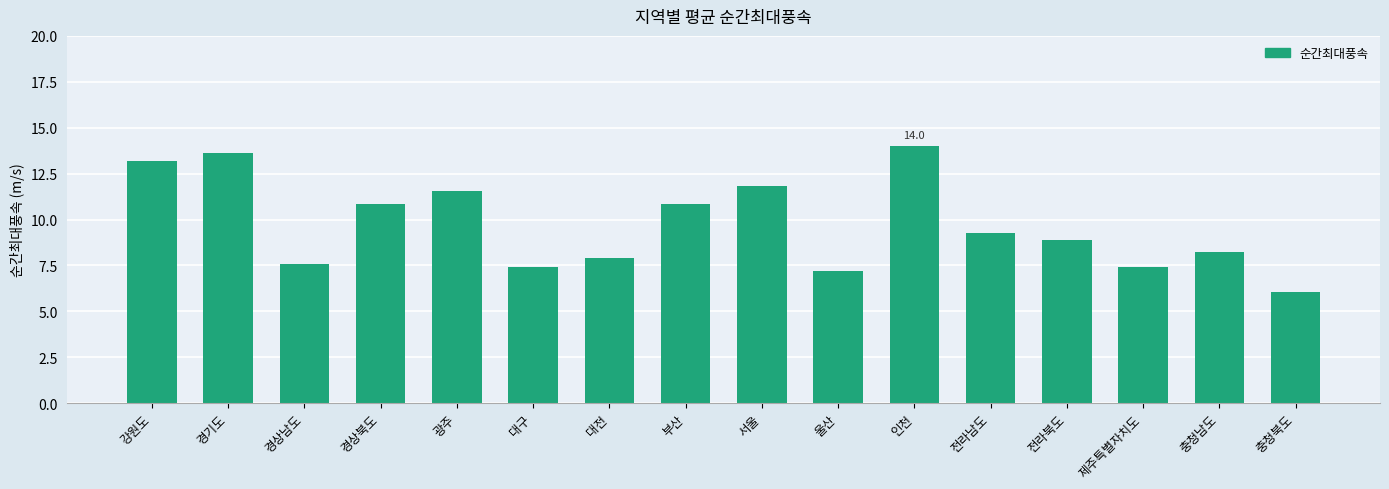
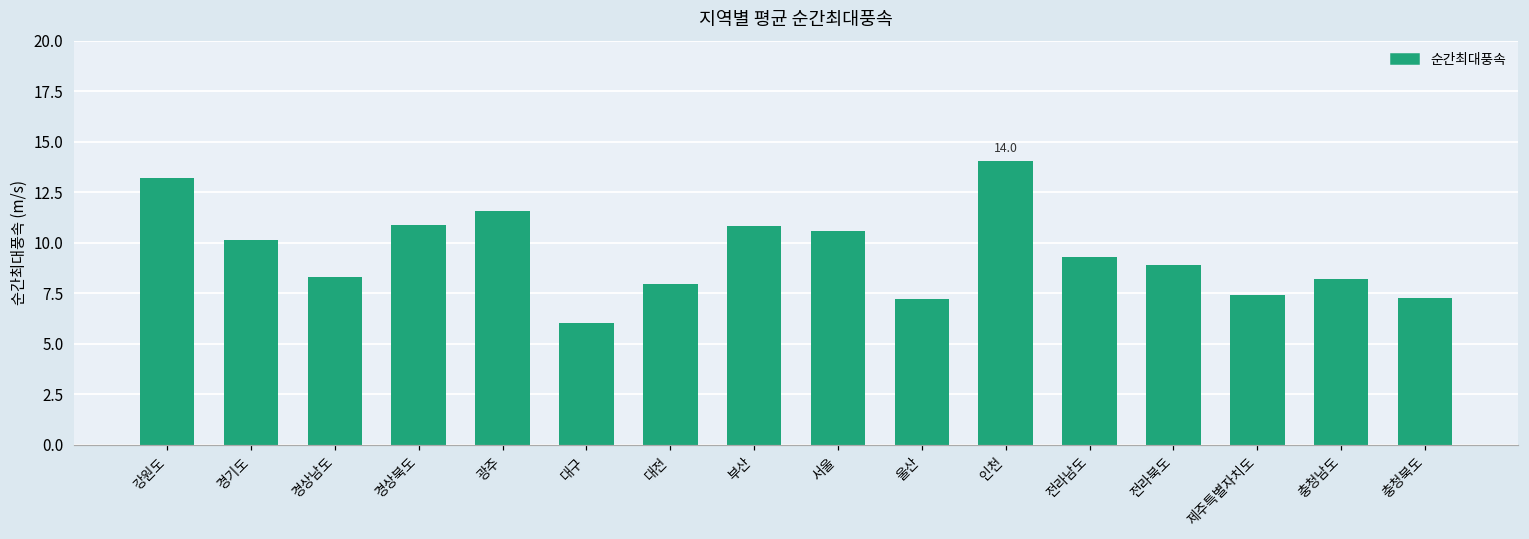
  {
    "강원도": 13.2,
-   "경기도": 13.6,
-   "경상남도": 7.6,
+   "경기도": 10.2,
+   "경상남도": 8.3,
    "경상북도": 10.9,
    "광주": 11.6,
-   "대구": 7.4,
+   "대구": 6.0,
    "대전": 7.9,
    "부산": 10.8,
-   "서울": 11.8,
+   "서울": 10.6,
    "울산": 7.2,
    "전라남도": 9.3,
    "전라북도": 8.9,
    "제주특별자치도": 7.4,
    "충청남도": 8.2,
-   "충청북도": 6.1
+   "충청북도": 7.2
  }
